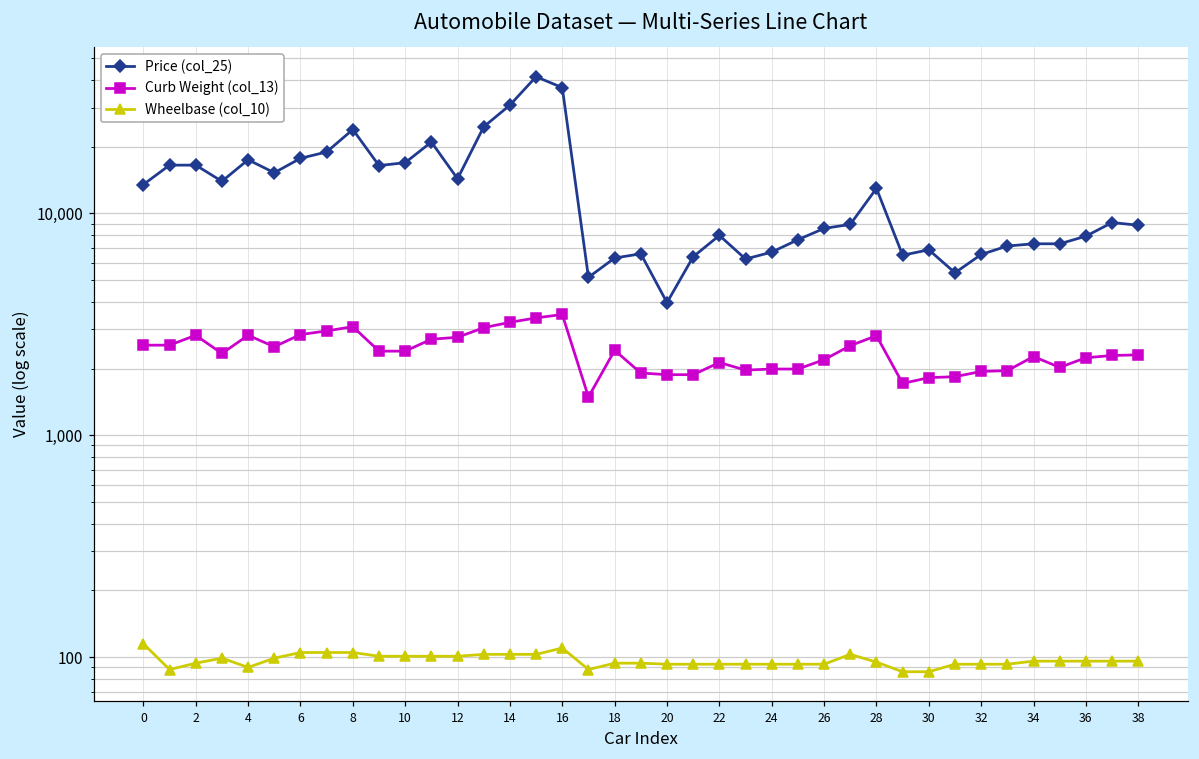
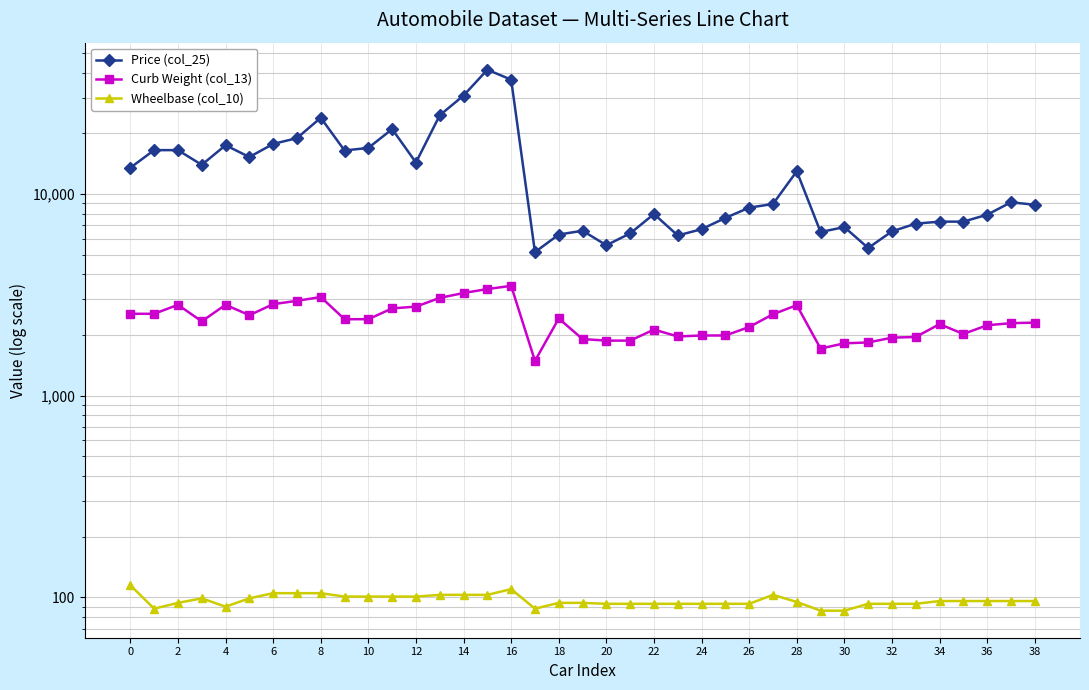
  {
    "Price (col_25)": {
      "0": "13,000",
      "2": "17,000",
      "4": "17,000",
      "6": "18,000",
      "8": "24,000",
      "10": "17,000",
      "12": "14,000",
      "14": "31,000",
      "16": "37,000",
      "18": "6,300",
-     "20": "4,000",
+     "20": "5,600",
      "22": "8,000",
      "24": "6,700",
      "26": "8,600",
      "28": "13,000",
      "30": "6,900",
      "32": "6,500",
      "34": "7,300",
      "36": "7,900",
      "38": "9,000"
    },
    "Curb Weight (col_13)": {
      "0": "2,500",
      "2": "2,800",
      "4": "2,800",
      "6": "2,800",
      "8": "3,100",
      "10": "2,400",
      "12": "2,800",
      "14": "3,200",
      "16": "3,500",
      "18": "2,400",
      "20": "1,900",
      "22": "2,100",
      "24": "2,000",
      "26": "2,200",
      "28": "2,800",
      "30": "1,800",
      "32": "1,900",
      "34": "2,300",
      "36": "2,200",
      "38": "2,300"
    },
    "Wheelbase (col_10)": {
      "0": "120",
      "2": "90",
      "4": "90",
      "6": "110",
      "8": "110",
      "10": "100",
      "12": "100",
      "14": "100",
      "16": "110",
      "18": "90",
      "20": "90",
      "22": "90",
      "24": "90",
      "26": "90",
      "28": "100",
      "30": "86",
      "32": "90",
      "34": "100",
      "36": "100",
      "38": "100"
    }
  }
